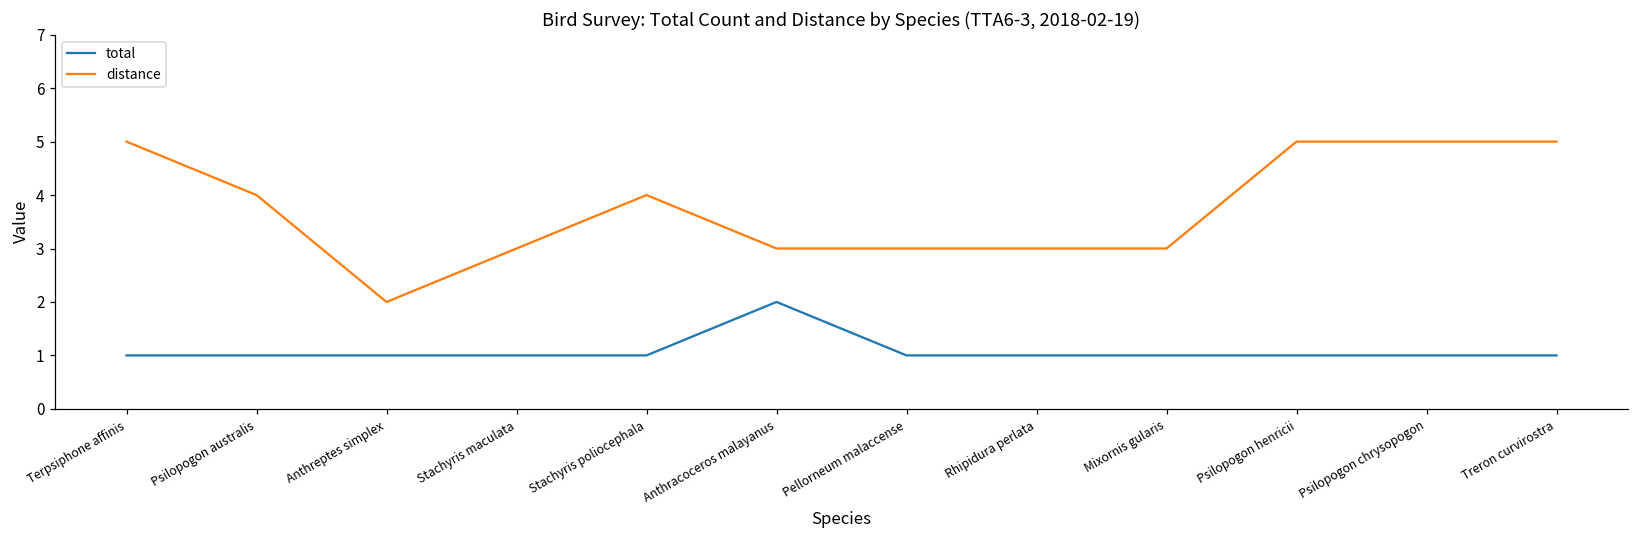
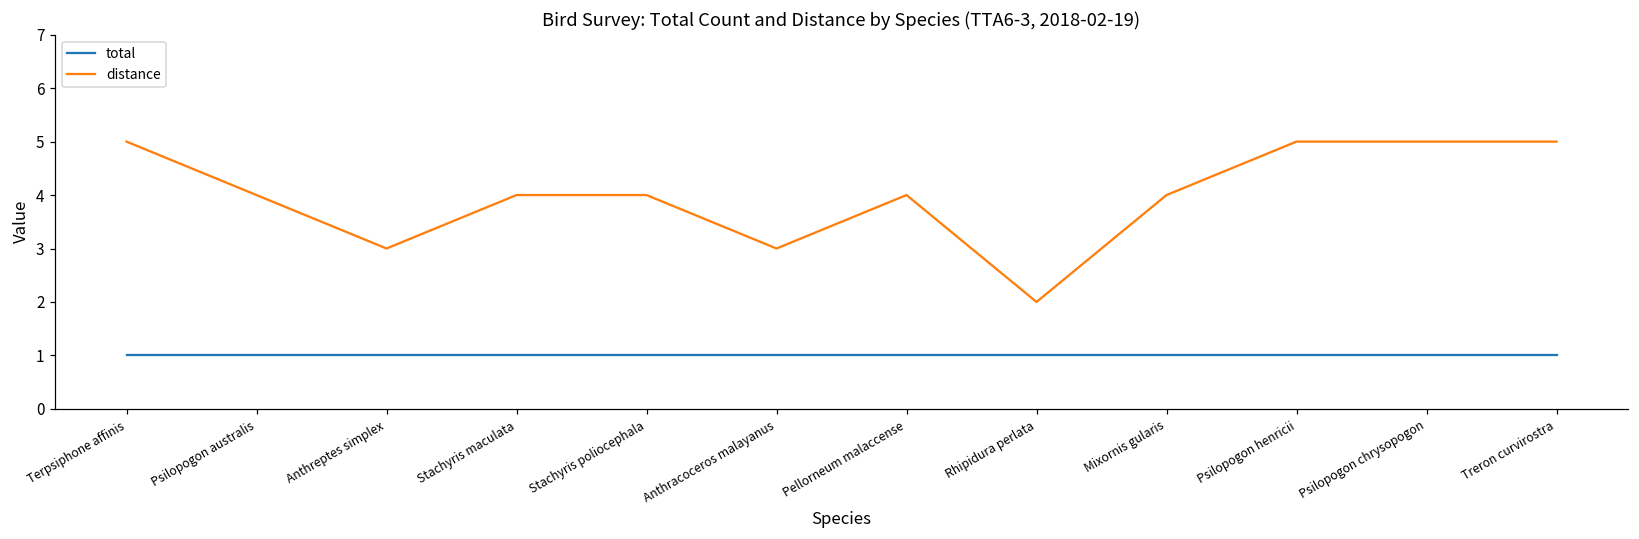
  {
    "total": {
      "Terpsiphone affinis": 1,
      "Psilopogon australis": 1,
      "Anthreptes simplex": 1,
      "Stachyris maculata": 1,
      "Stachyris poliocephala": 1,
-     "Anthracoceros malayanus": 2,
+     "Anthracoceros malayanus": 1,
      "Pellorneum malaccense": 1,
      "Rhipidura perlata": 1,
      "Mixornis gularis": 1,
      "Psilopogon henricii": 1,
      "Psilopogon chrysopogon": 1,
      "Treron curvirostra": 1
    },
    "distance": {
      "Terpsiphone affinis": 5,
      "Psilopogon australis": 4,
-     "Anthreptes simplex": 2,
-     "Stachyris maculata": 3,
+     "Anthreptes simplex": 3,
+     "Stachyris maculata": 4,
      "Stachyris poliocephala": 4,
      "Anthracoceros malayanus": 3,
-     "Pellorneum malaccense": 3,
-     "Rhipidura perlata": 3,
-     "Mixornis gularis": 3,
+     "Pellorneum malaccense": 4,
+     "Rhipidura perlata": 2,
+     "Mixornis gularis": 4,
      "Psilopogon henricii": 5,
      "Psilopogon chrysopogon": 5,
      "Treron curvirostra": 5
    }
  }
